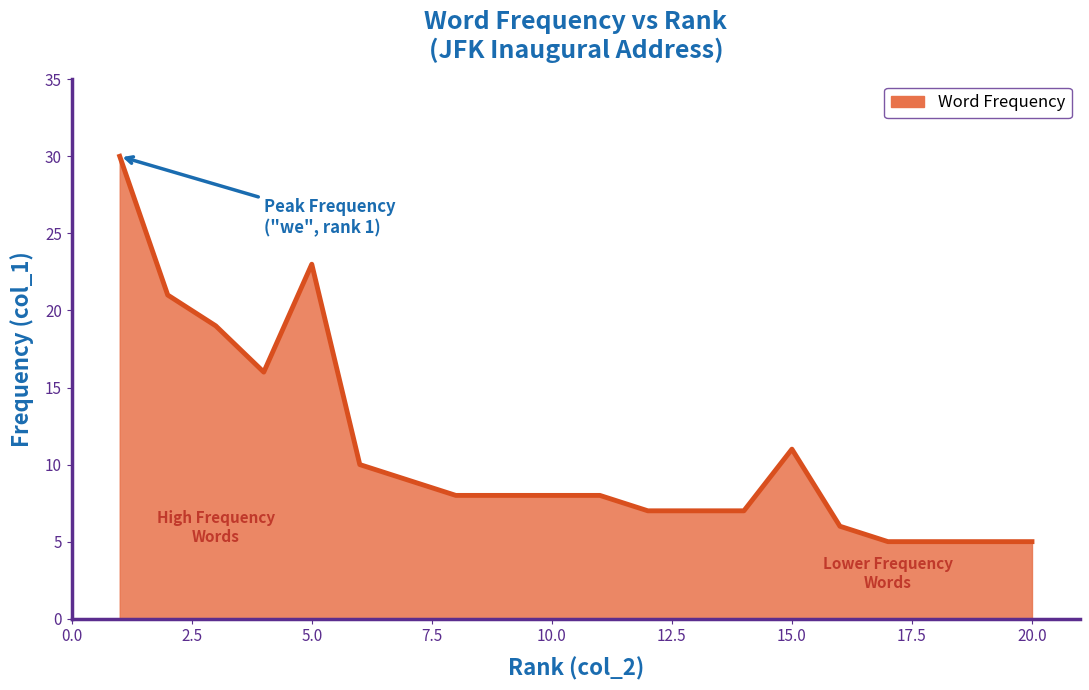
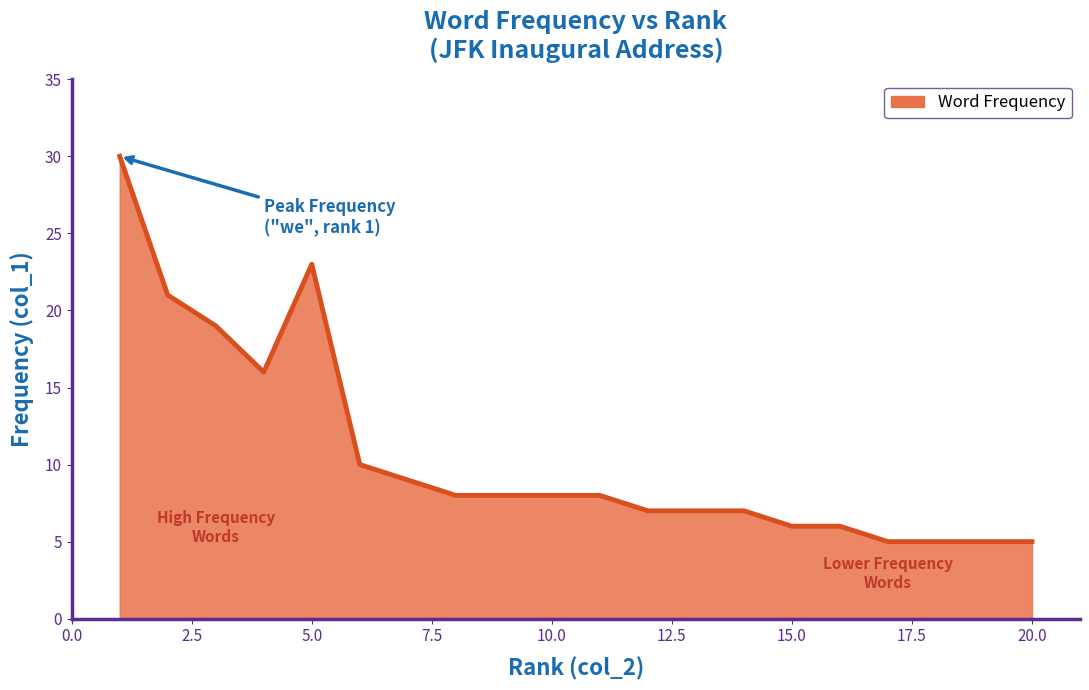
  {
    "5.0": 23,
    "10.0": 8,
-   "15.0": 11,
+   "15.0": 6,
    "20.0": 5
  }
